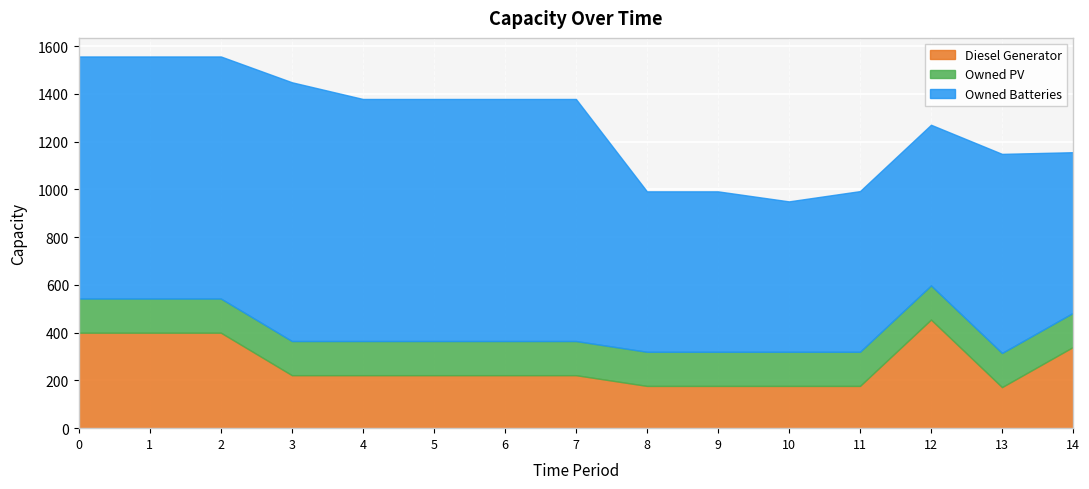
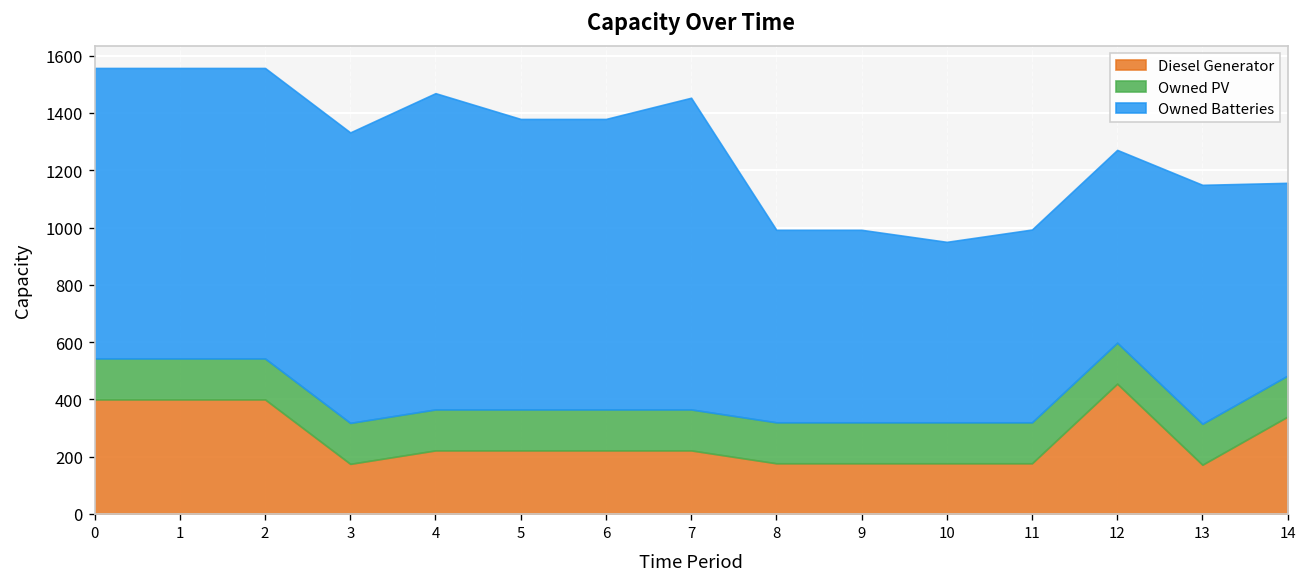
  {
    "Diesel Generator": {
      "0": 400,
      "1": 400,
      "2": 400,
-     "3": 220,
+     "3": 180,
      "4": 220,
      "5": 220,
      "6": 220,
      "7": 220,
      "8": 180,
      "9": 180,
      "10": 180,
      "11": 180,
      "12": 460,
      "13": 170,
      "14": 340
    },
    "Owned PV": {
      "0": 140,
      "1": 140,
      "2": 140,
      "3": 140,
      "4": 140,
      "5": 140,
      "6": 140,
      "7": 140,
      "8": 140,
      "9": 140,
      "10": 140,
      "11": 140,
      "12": 140,
      "13": 140,
      "14": 140
    },
    "Owned Batteries": {
      "0": 1010,
      "1": 1010,
      "2": 1010,
-     "3": 1080,
-     "4": 1010,
+     "3": 1010,
+     "4": 1100,
      "5": 1010,
      "6": 1010,
-     "7": 1010,
+     "7": 1090,
      "8": 670,
      "9": 670,
      "10": 630,
      "11": 670,
      "12": 670,
      "13": 830,
      "14": 670
    }
  }
